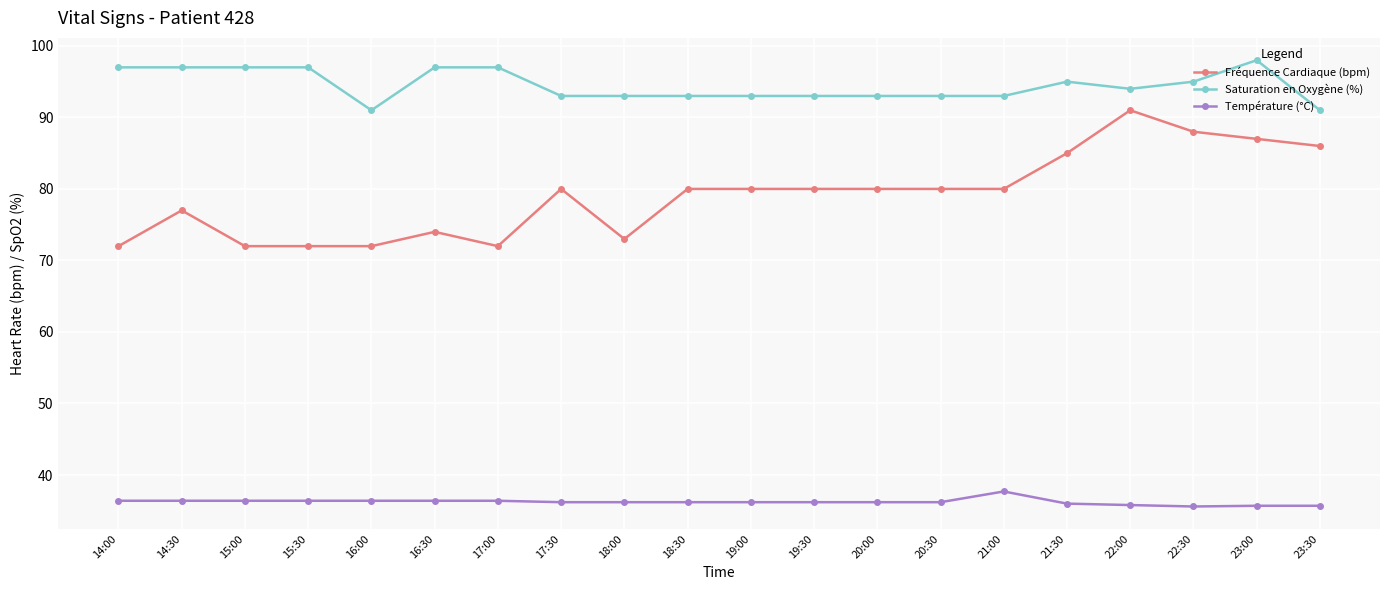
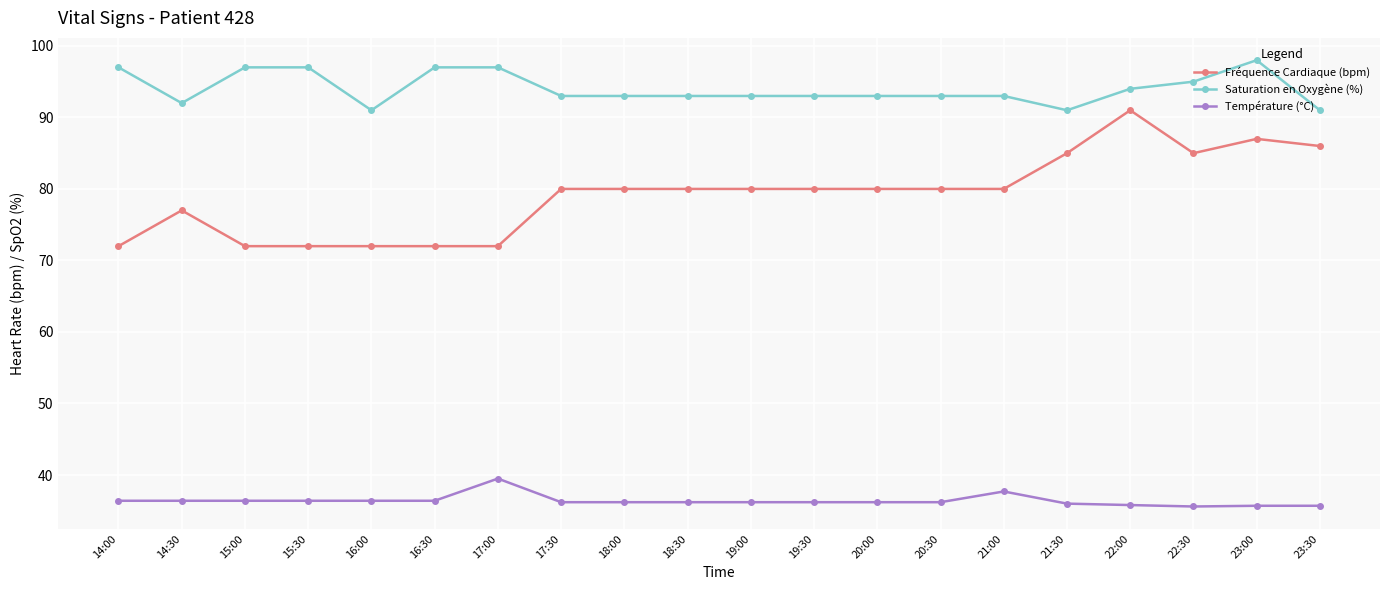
  {
    "Fréquence Cardiaque (bpm)": {
      "14:00": 72,
      "14:30": 77,
      "15:00": 72,
      "15:30": 72,
      "16:00": 72,
-     "16:30": 74,
+     "16:30": 72,
      "17:00": 72,
      "17:30": 80,
-     "18:00": 73,
+     "18:00": 80,
      "18:30": 80,
      "19:00": 80,
      "19:30": 80,
      "20:00": 80,
      "20:30": 80,
      "21:00": 80,
      "21:30": 85,
      "22:00": 91,
-     "22:30": 88,
+     "22:30": 85,
      "23:00": 87,
      "23:30": 86
    },
    "Saturation en Oxygène (%)": {
      "14:00": 97,
-     "14:30": 97,
+     "14:30": 92,
      "15:00": 97,
      "15:30": 97,
      "16:00": 91,
      "16:30": 97,
      "17:00": 97,
      "17:30": 93,
      "18:00": 93,
      "18:30": 93,
      "19:00": 93,
      "19:30": 93,
      "20:00": 93,
      "20:30": 93,
      "21:00": 93,
-     "21:30": 95,
+     "21:30": 91,
      "22:00": 94,
      "22:30": 95,
      "23:00": 98,
      "23:30": 91
    },
    "Température (°C)": {
      "14:00": 36,
      "14:30": 36,
      "15:00": 36,
      "15:30": 36,
      "16:00": 36,
      "16:30": 36,
-     "17:00": 36,
+     "17:00": 40,
      "17:30": 36,
      "18:00": 36,
      "18:30": 36,
      "19:00": 36,
      "19:30": 36,
      "20:00": 36,
      "20:30": 36,
      "21:00": 38,
      "21:30": 36,
      "22:00": 36,
      "22:30": 36,
      "23:00": 36,
      "23:30": 36
    }
  }
